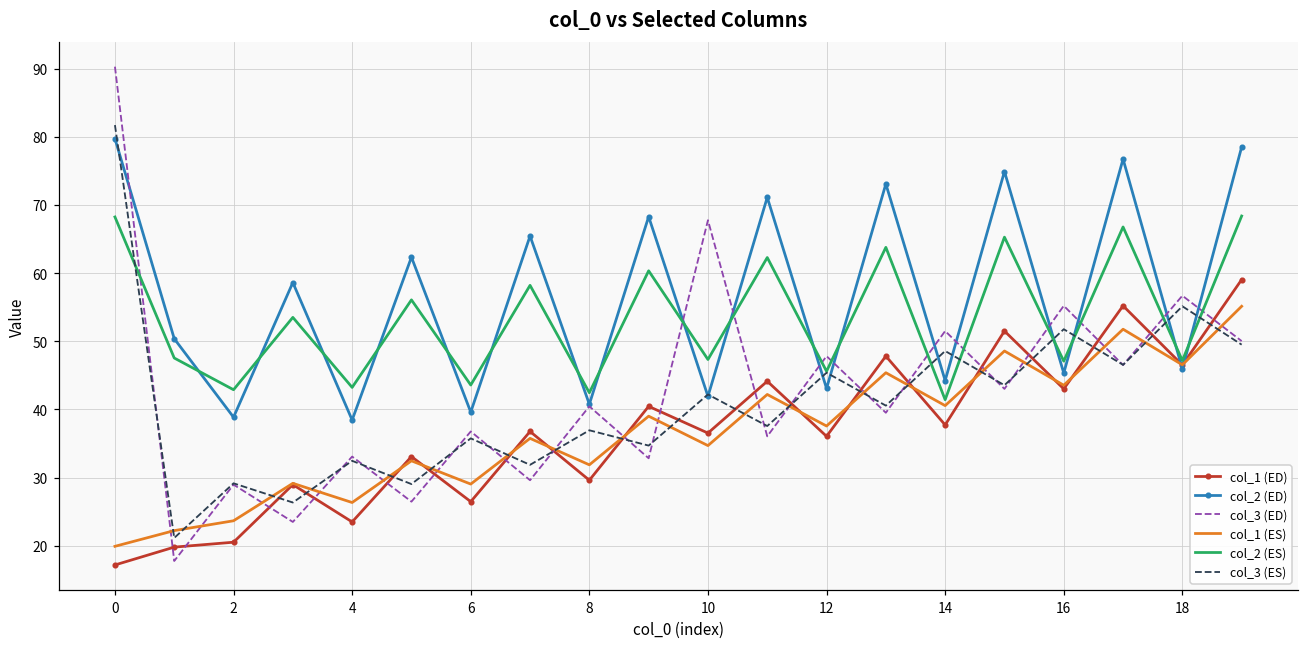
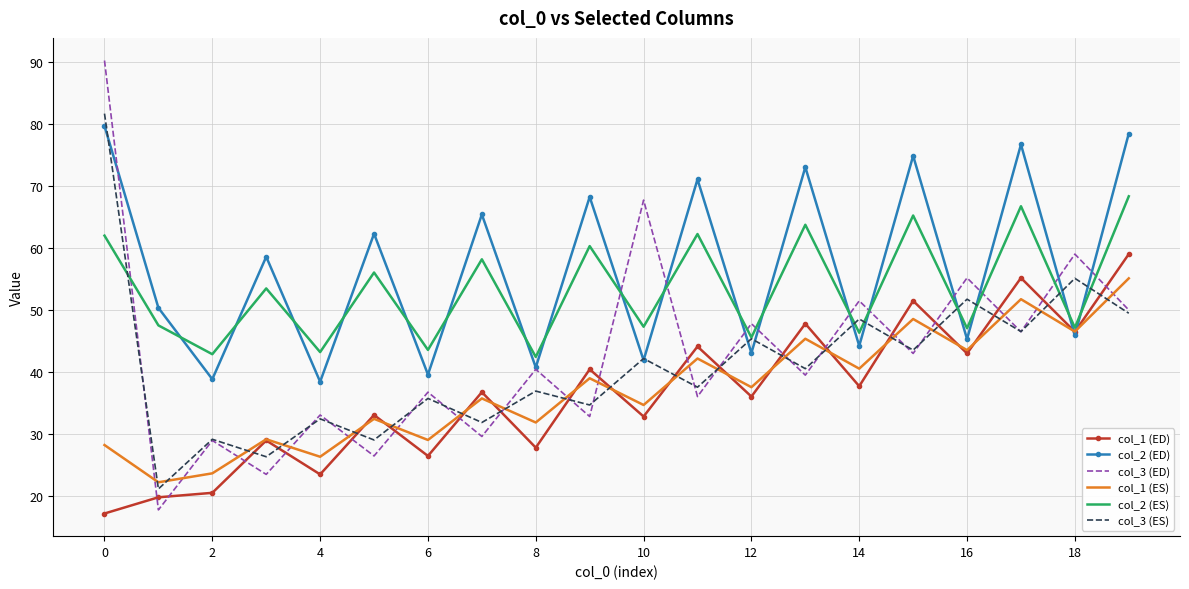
  {
    "col_1 (ED)": {
      "0": 17,
      "2": 21,
      "4": 23,
      "6": 26,
-     "8": 30,
-     "10": 37,
+     "8": 28,
+     "10": 33,
      "12": 36,
      "14": 38,
      "16": 43
    },
    "col_2 (ED)": {
      "0": 80,
      "2": 39,
      "4": 38,
      "6": 40,
      "12": 43,
      "14": 44,
      "16": 45,
      "18": 46
    },
    "col_3 (ED)": {
      "0": 90,
      "4": 33,
      "6": 37,
      "10": 68,
      "12": 48,
      "14": 51,
      "16": 55,
-     "18": 57
+     "18": 59
    },
    "col_1 (ES)": {
-     "0": 20,
+     "0": 28,
      "2": 24,
      "4": 26,
      "6": 29,
      "8": 32,
      "10": 35,
      "12": 38,
      "14": 41,
      "16": 44
    },
    "col_2 (ES)": {
-     "0": 68,
+     "0": 62,
      "2": 43,
      "4": 43,
      "6": 44,
      "8": 42,
      "10": 47,
-     "14": 41,
+     "14": 46,
      "16": 47,
      "18": 47
    },
    "col_3 (ES)": {
      "0": 82,
      "4": 32,
      "6": 36,
      "8": 37,
      "14": 49,
      "16": 52,
      "18": 55
    }
  }
